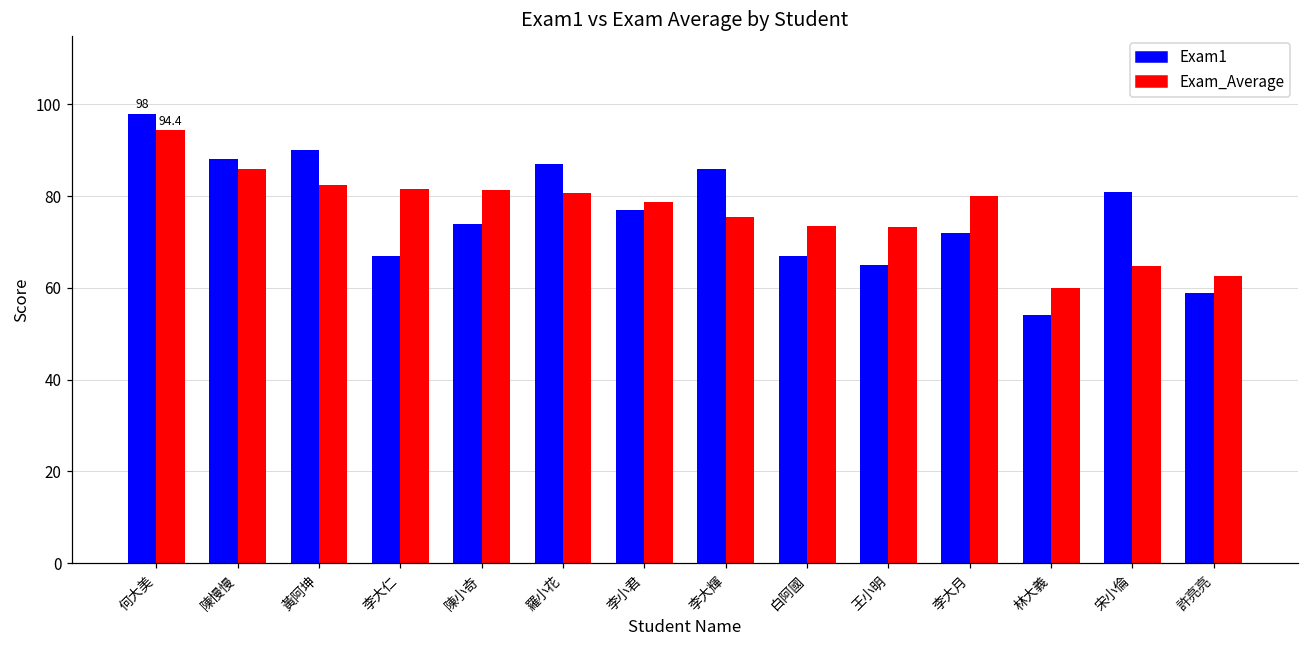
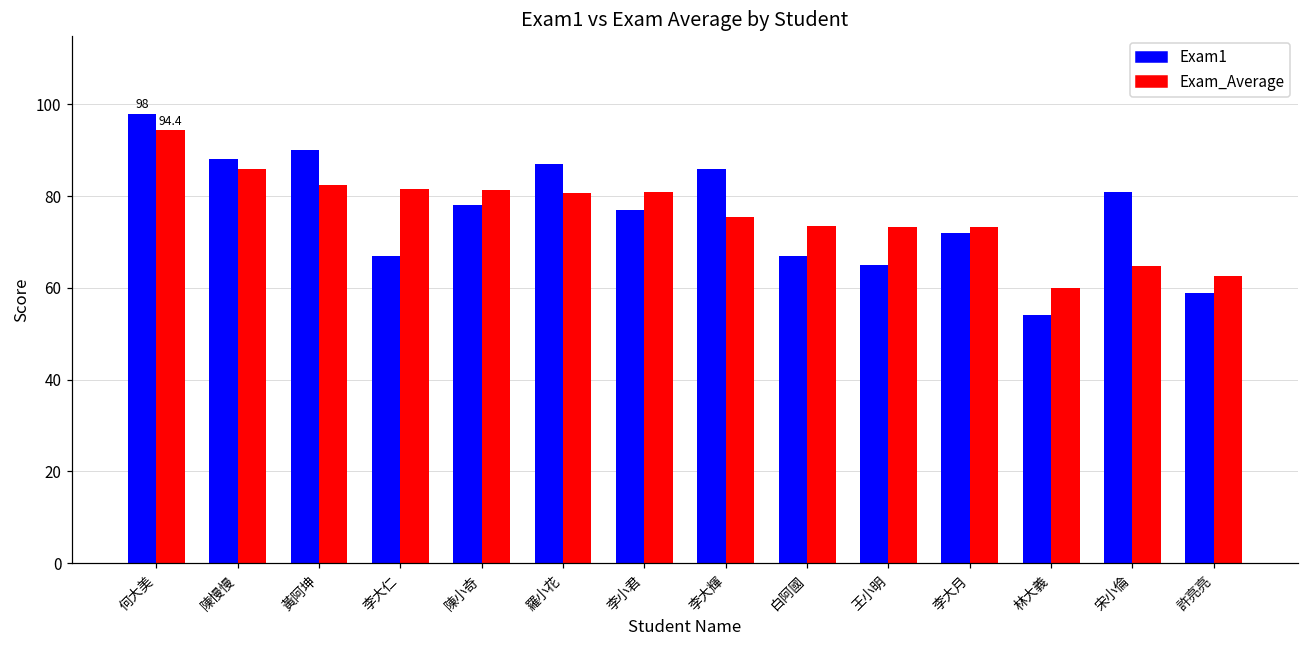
  {
    "Exam1": {
      "陳慢慢": 88,
      "黃阿坤": 90,
      "李大仁": 67,
-     "陳小奇": 74,
+     "陳小奇": 78,
      "羅小花": 87,
      "李小君": 77,
      "李大輝": 86,
      "白阿國": 67,
      "王小明": 65,
      "李大月": 72,
      "林大義": 54,
      "宋小倫": 81,
      "許亮亮": 59
    },
    "Exam_Average": {
      "陳慢慢": 86,
      "黃阿坤": 82,
      "李大仁": 82,
      "陳小奇": 81,
      "羅小花": 81,
-     "李小君": 79,
+     "李小君": 81,
      "李大輝": 75,
      "白阿國": 73,
      "王小明": 73,
-     "李大月": 80,
+     "李大月": 73,
      "林大義": 60,
      "宋小倫": 65,
      "許亮亮": 63
    }
  }
